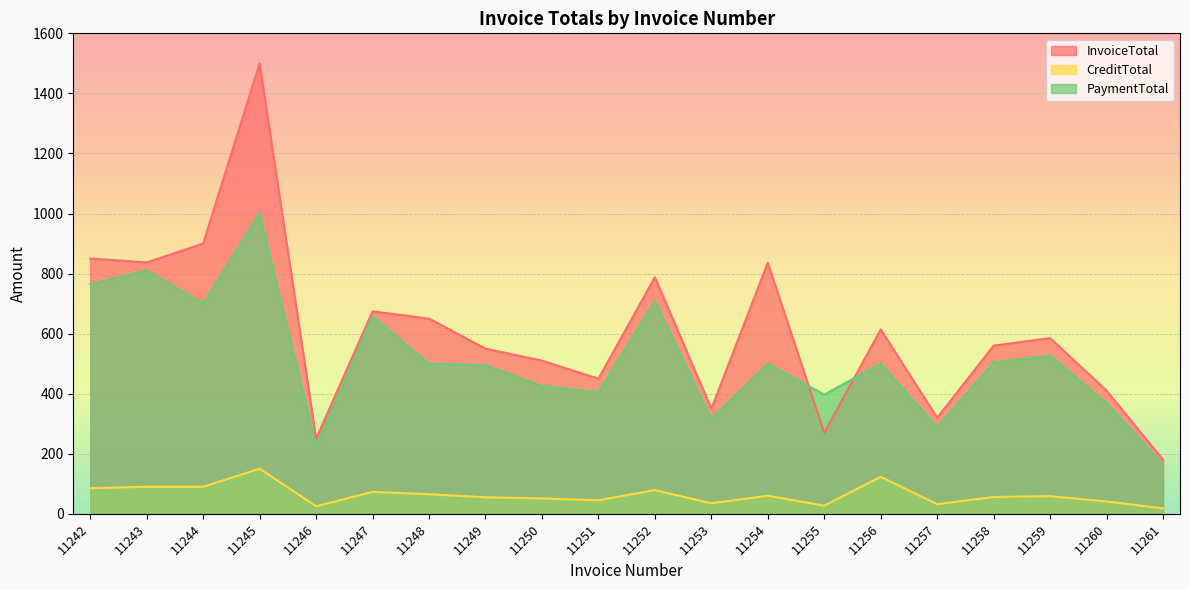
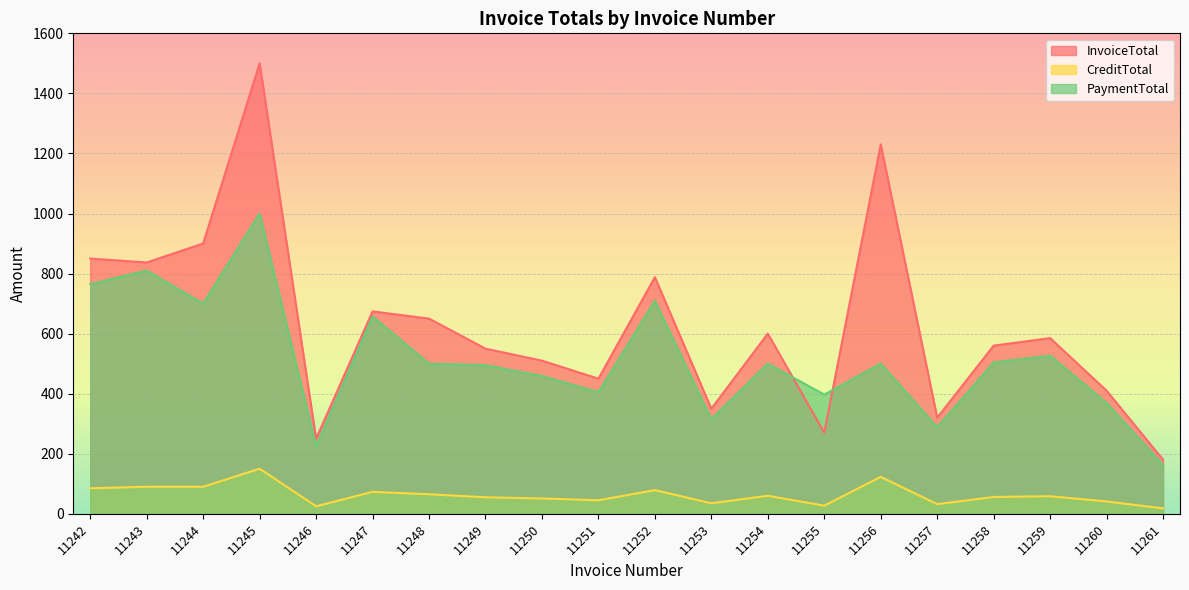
  {
    "InvoiceTotal": {
      "11242": 850,
      "11243": 840,
      "11244": 900,
      "11245": 1500,
      "11246": 250,
      "11247": 670,
      "11248": 650,
      "11249": 550,
      "11250": 510,
      "11251": 450,
      "11252": 790,
      "11253": 350,
-     "11254": 840,
+     "11254": 600,
      "11255": 270,
-     "11256": 610,
+     "11256": 1230,
      "11257": 320,
      "11258": 560,
      "11259": 590,
      "11260": 410,
      "11261": 180
    },
    "CreditTotal": {
      "11242": 90,
      "11243": 90,
      "11244": 90,
      "11245": 150,
      "11246": 30,
      "11247": 70,
      "11248": 70,
      "11249": 60,
      "11250": 50,
      "11251": 50,
      "11252": 80,
      "11253": 40,
      "11254": 60,
      "11255": 30,
      "11256": 120,
      "11257": 30,
      "11258": 60,
      "11259": 60,
      "11260": 40,
      "11261": 20
    },
    "PaymentTotal": {
      "11242": 770,
      "11243": 810,
      "11244": 700,
      "11245": 1000,
      "11246": 230,
      "11247": 660,
      "11248": 500,
      "11249": 500,
-     "11250": 430,
+     "11250": 460,
      "11251": 410,
      "11252": 710,
      "11253": 320,
      "11254": 500,
      "11255": 400,
      "11256": 500,
      "11257": 290,
      "11258": 500,
      "11259": 530,
      "11260": 370,
      "11261": 160
    }
  }
